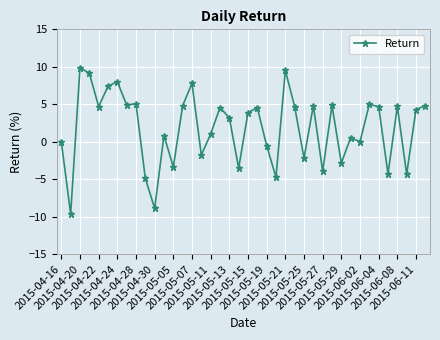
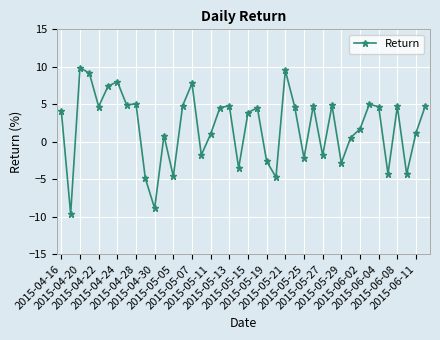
  {
-   "2015-04-16": 0,
+   "2015-04-16": 4,
    "2015-04-20": 10,
    "2015-04-22": 5,
    "2015-04-24": 8,
    "2015-04-28": 5,
    "2015-04-30": -9,
-   "2015-05-05": -3,
+   "2015-05-05": -5,
    "2015-05-07": 8,
    "2015-05-11": 1,
-   "2015-05-13": 3,
+   "2015-05-13": 5,
    "2015-05-15": 4,
-   "2015-05-19": -1,
+   "2015-05-19": -3,
    "2015-05-21": 10,
    "2015-05-25": -2,
-   "2015-05-27": -4,
+   "2015-05-27": -2,
    "2015-05-29": -3,
-   "2015-06-02": 0,
+   "2015-06-02": 2,
    "2015-06-04": 5,
    "2015-06-08": 5,
-   "2015-06-11": 4
+   "2015-06-11": 1
  }
